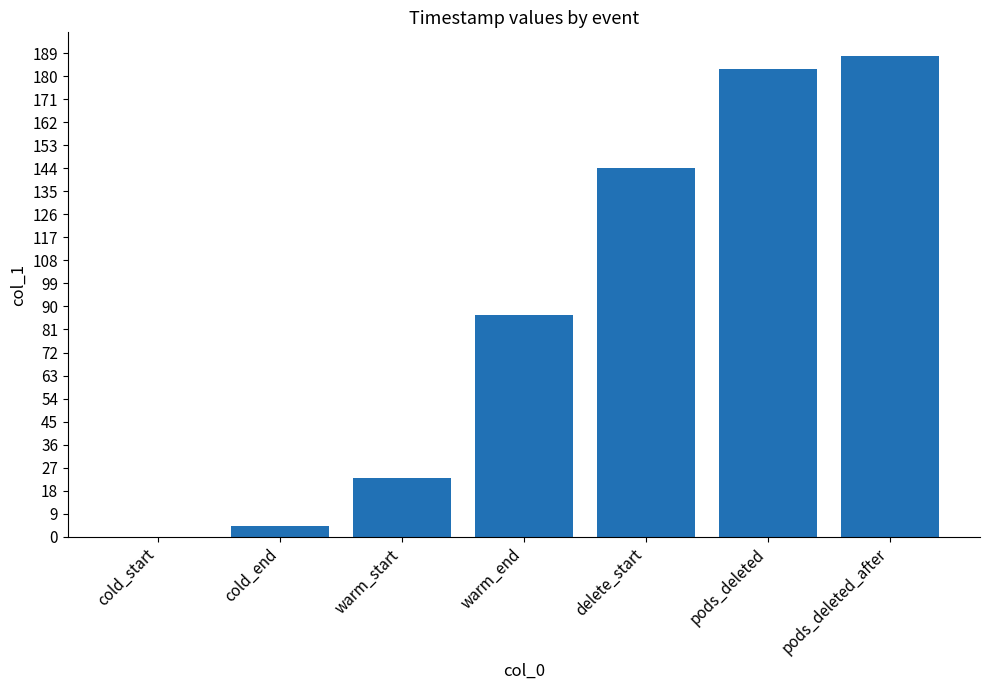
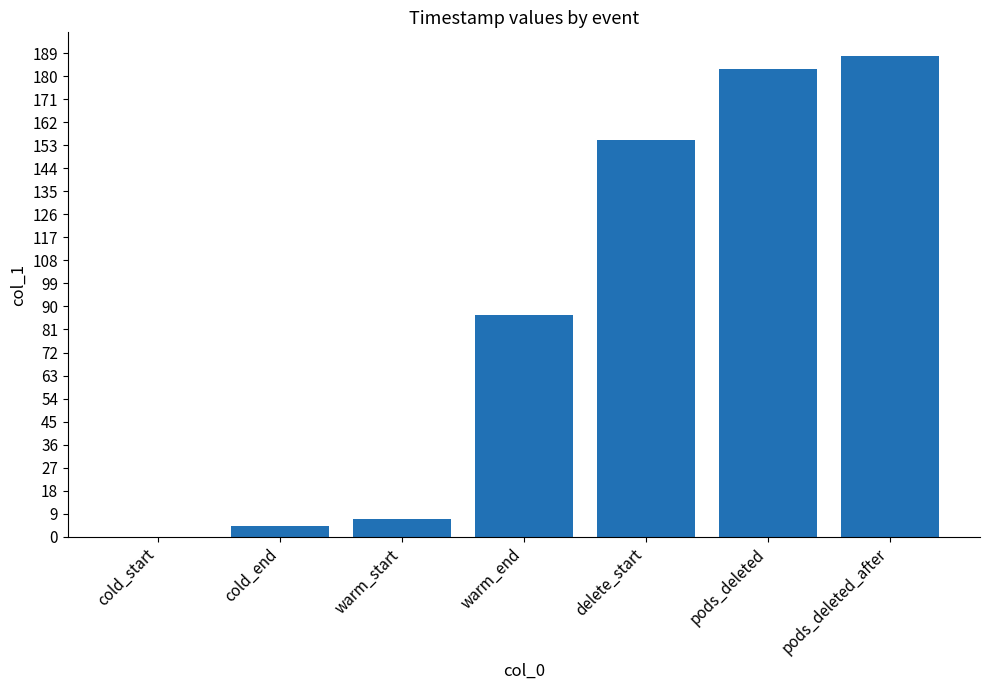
  {
    "cold_start": 0,
    "cold_end": 4,
-   "warm_start": 23,
+   "warm_start": 7,
    "warm_end": 87,
-   "delete_start": 144,
+   "delete_start": 155,
    "pods_deleted": 183,
    "pods_deleted_after": 188
  }
